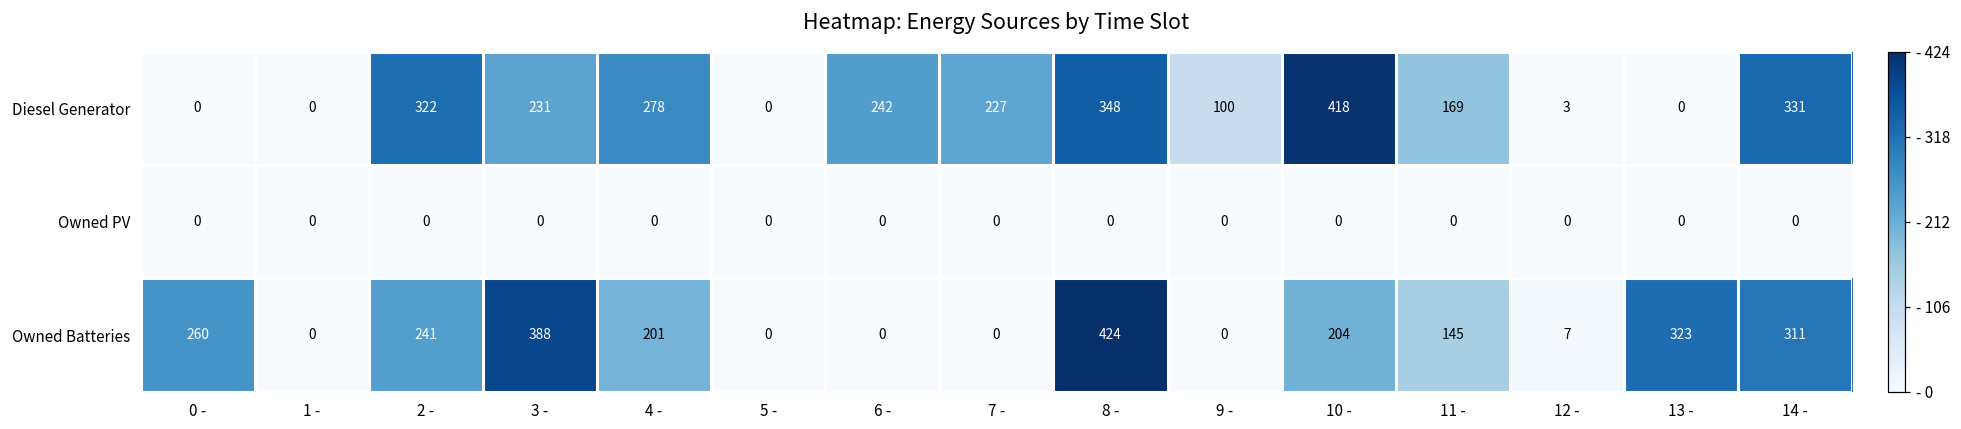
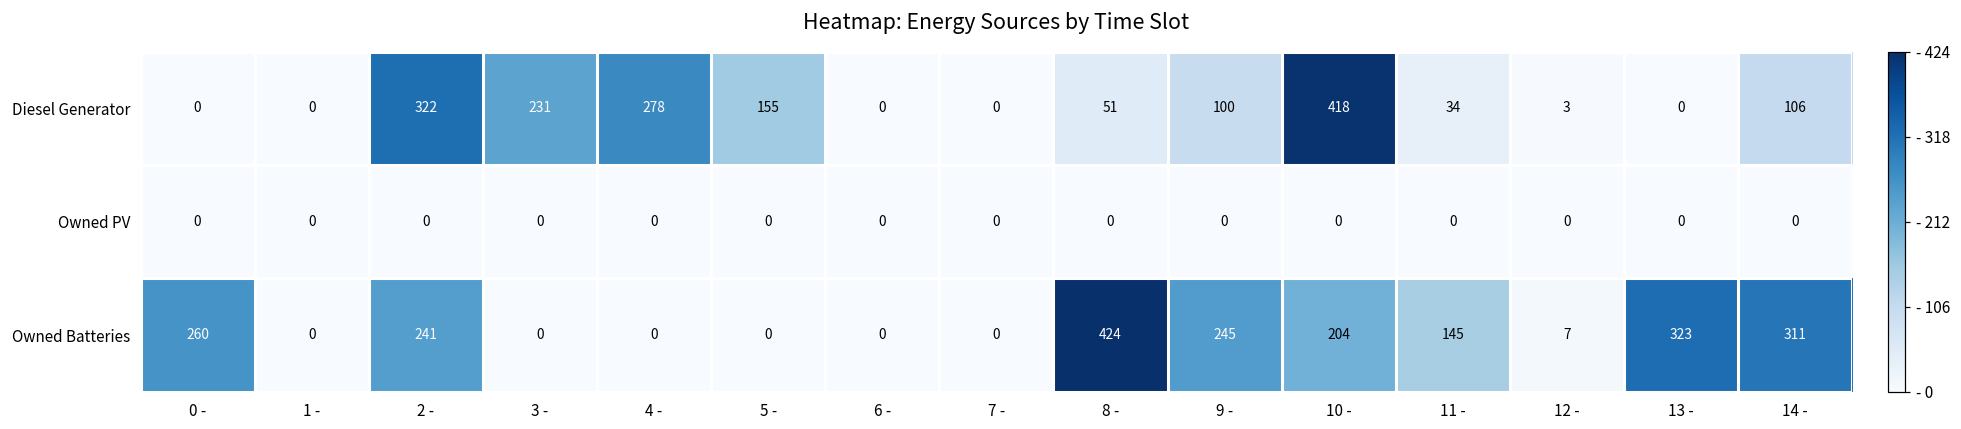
  {
    "Diesel Generator": {
      "0 -": 0,
      "1 -": 0,
      "2 -": 322,
      "3 -": 231,
      "4 -": 278,
-     "5 -": 0,
-     "6 -": 242,
-     "7 -": 227,
-     "8 -": 348,
+     "5 -": 155,
+     "6 -": 0,
+     "7 -": 0,
+     "8 -": 51,
      "9 -": 100,
      "10 -": 418,
-     "11 -": 169,
+     "11 -": 34,
      "12 -": 3,
      "13 -": 0,
-     "14 -": 331
+     "14 -": 106
    },
    "Owned PV": {
      "0 -": 0,
      "1 -": 0,
      "2 -": 0,
      "3 -": 0,
      "4 -": 0,
      "5 -": 0,
      "6 -": 0,
      "7 -": 0,
      "8 -": 0,
      "9 -": 0,
      "10 -": 0,
      "11 -": 0,
      "12 -": 0,
      "13 -": 0,
      "14 -": 0
    },
    "Owned Batteries": {
      "0 -": 260,
      "1 -": 0,
      "2 -": 241,
-     "3 -": 388,
-     "4 -": 201,
+     "3 -": 0,
+     "4 -": 0,
      "5 -": 0,
      "6 -": 0,
      "7 -": 0,
      "8 -": 424,
-     "9 -": 0,
+     "9 -": 245,
      "10 -": 204,
      "11 -": 145,
      "12 -": 7,
      "13 -": 323,
      "14 -": 311
    }
  }
